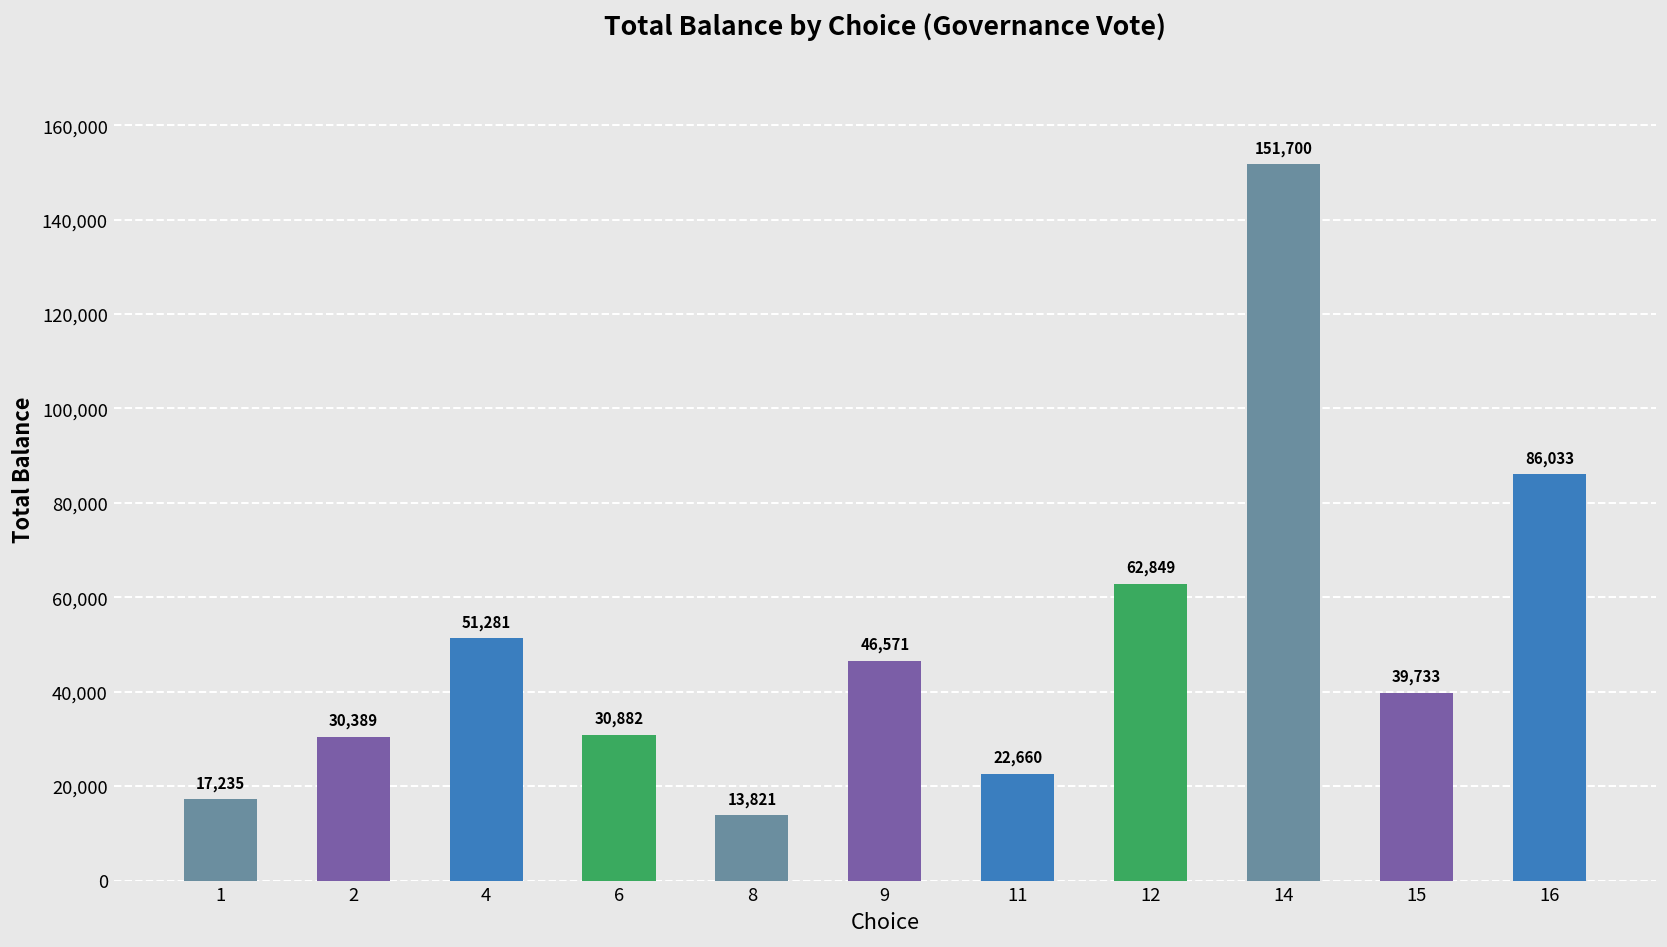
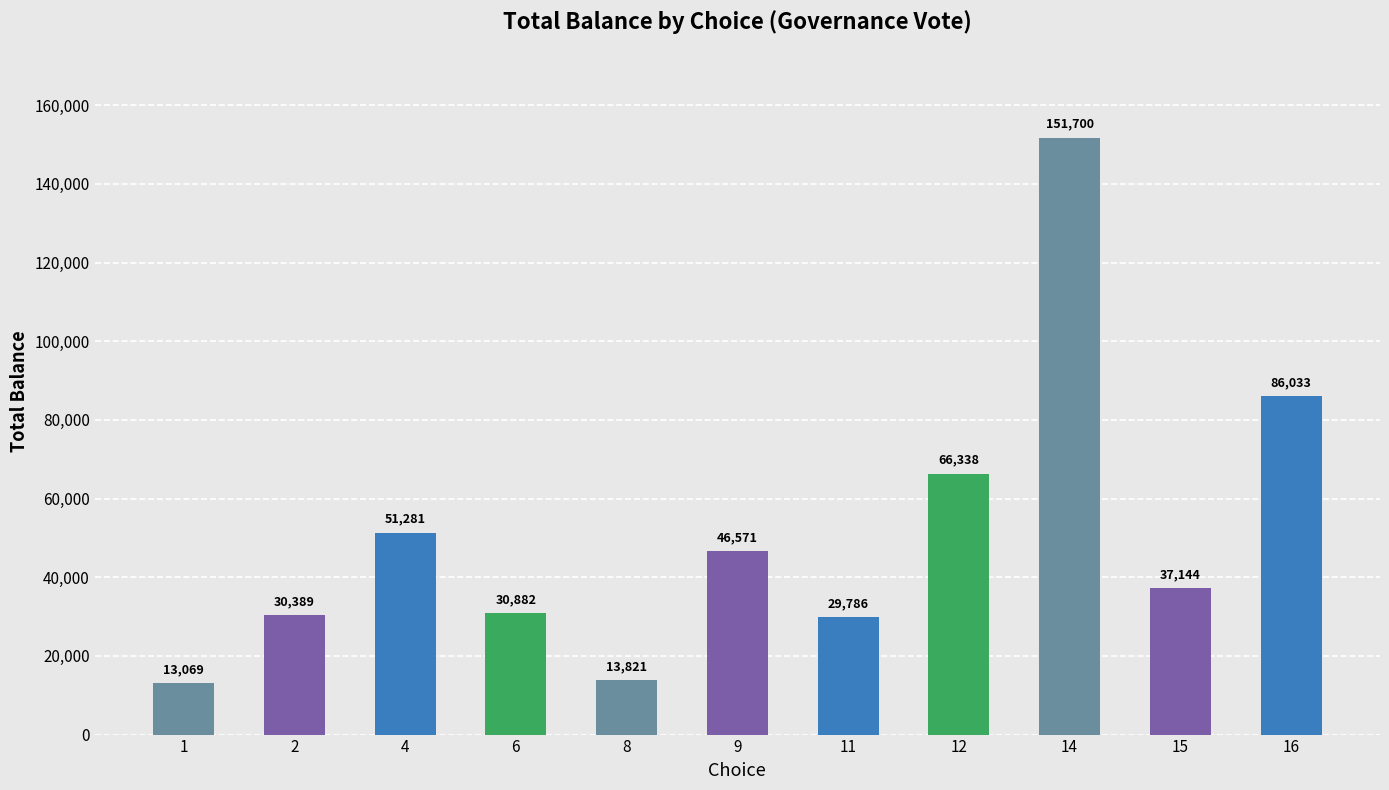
  {
-   "1": "17,235",
+   "1": "13,069",
    "2": "30,389",
    "4": "51,281",
    "6": "30,882",
    "8": "13,821",
    "9": "46,571",
-   "11": "22,660",
-   "12": "62,849",
+   "11": "29,786",
+   "12": "66,338",
    "14": "151,700",
-   "15": "39,733",
+   "15": "37,144",
    "16": "86,033"
  }
